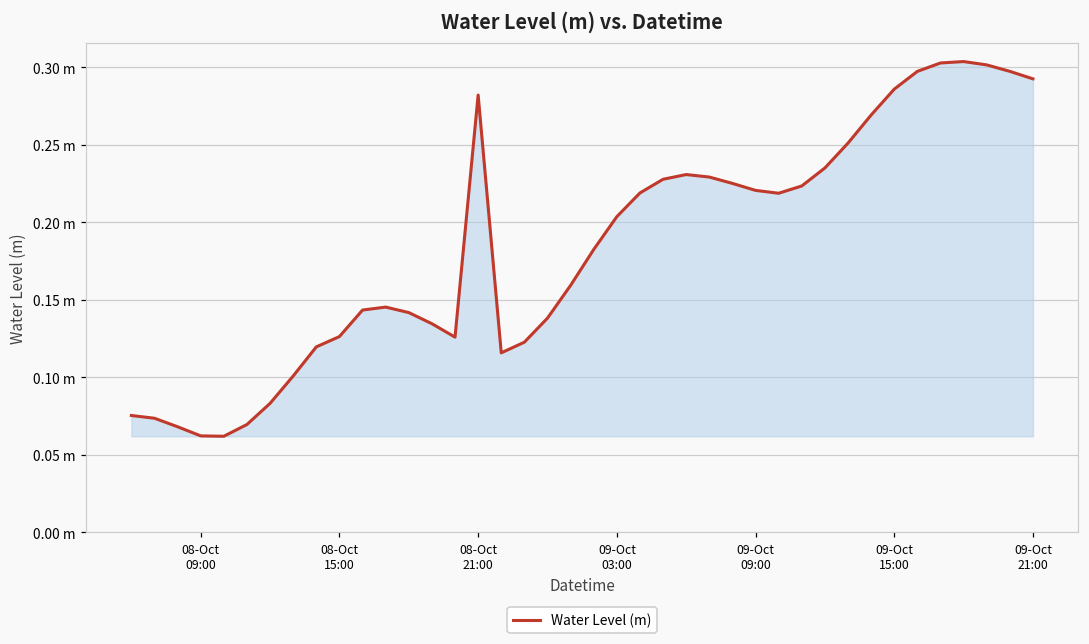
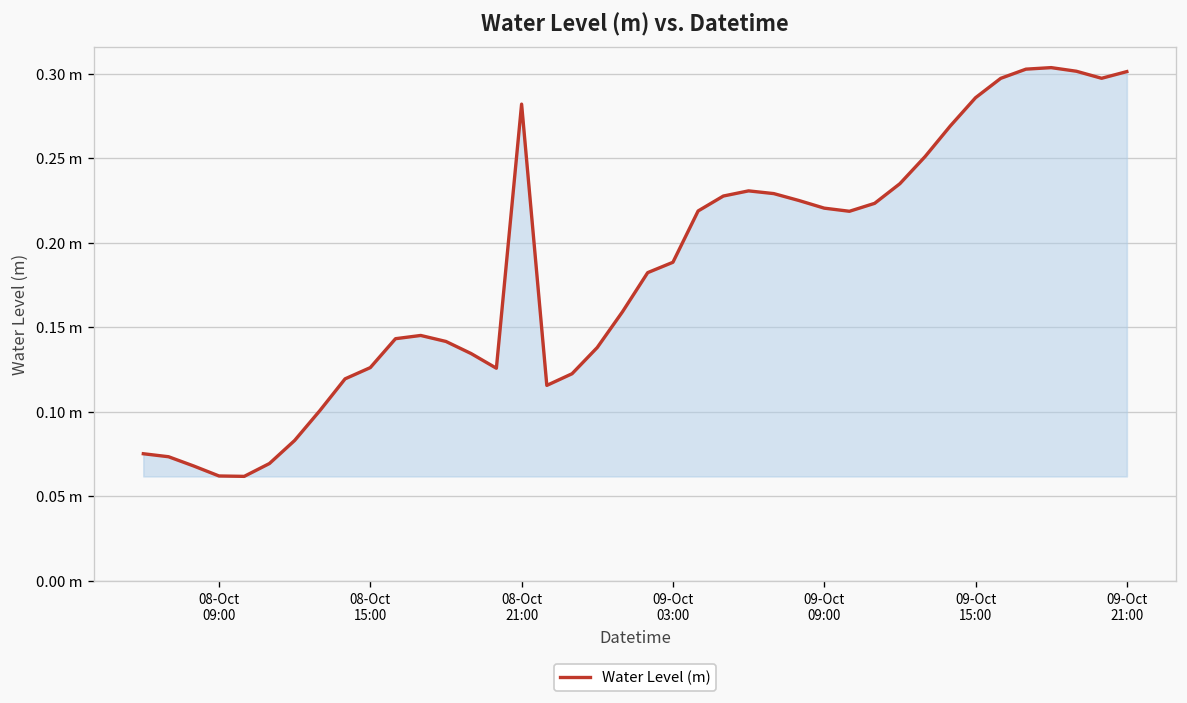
  {
    "08-Oct 09:00": "0.062 m",
    "08-Oct 15:00": "0.126 m",
    "08-Oct 21:00": "0.282 m",
-   "09-Oct 03:00": "0.204 m",
+   "09-Oct 03:00": "0.189 m",
    "09-Oct 09:00": "0.221 m",
    "09-Oct 15:00": "0.286 m",
-   "09-Oct 21:00": "0.292 m"
+   "09-Oct 21:00": "0.301 m"
  }
